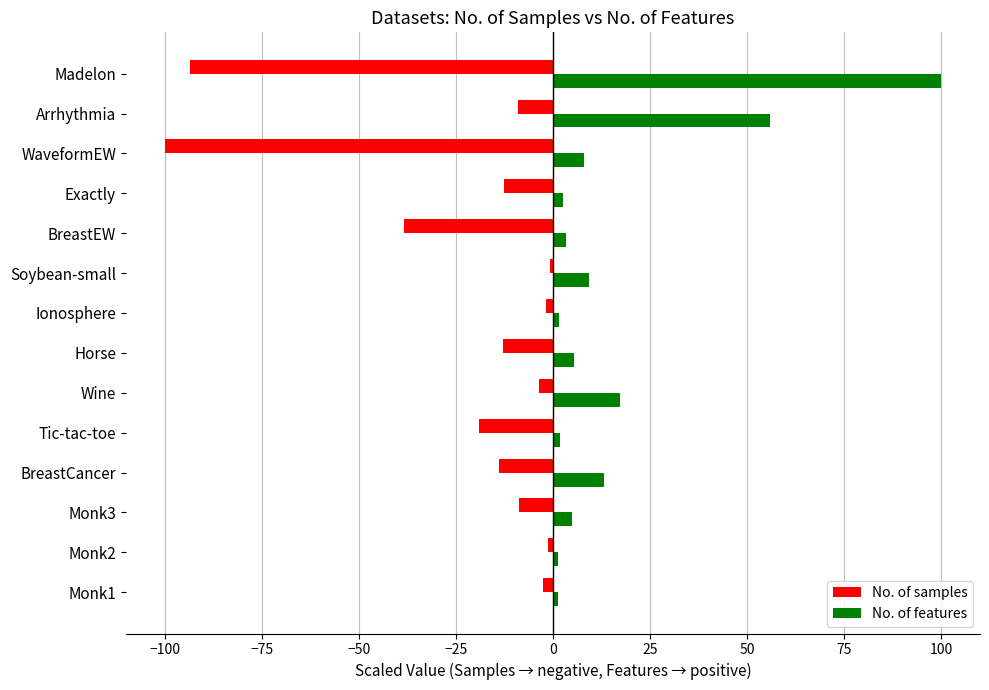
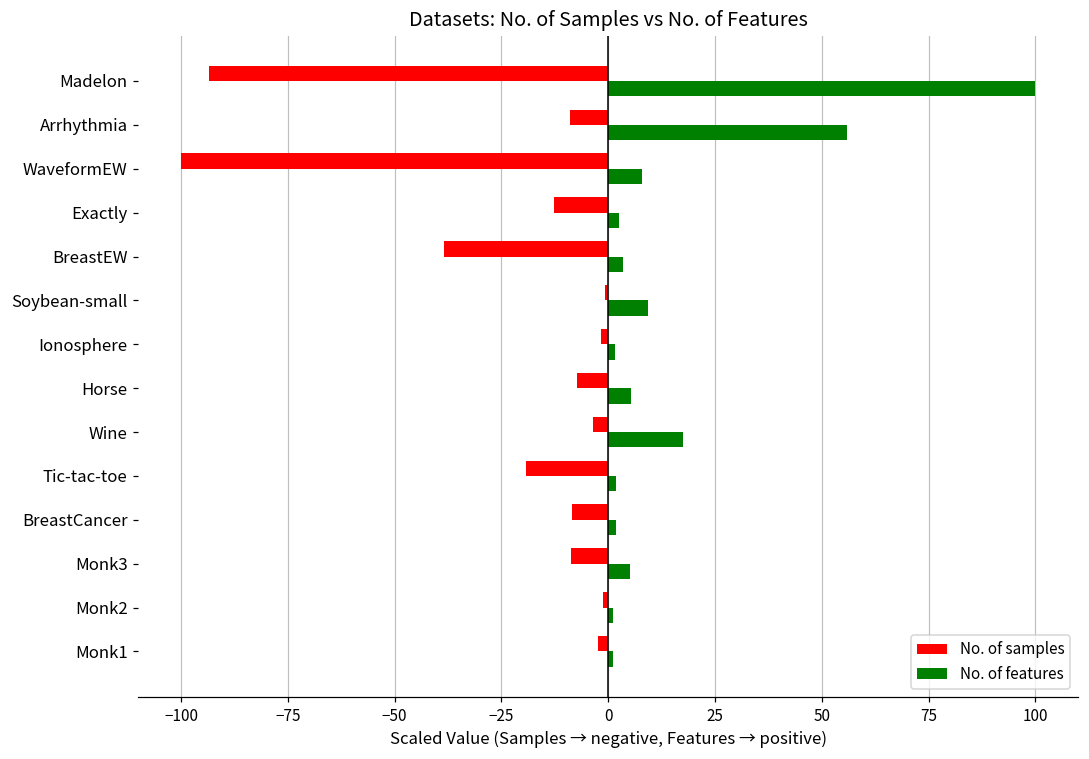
  {
    "No. of samples": {
      "Madelon": -94,
      "Arrhythmia": -9,
      "WaveformEW": -100,
      "Exactly": -13,
      "BreastEW": -38,
      "Soybean-small": -1,
      "Ionosphere": -2,
-     "Horse": -13,
+     "Horse": -7,
      "Wine": -4,
      "Tic-tac-toe": -19,
-     "BreastCancer": -14,
+     "BreastCancer": -9,
      "Monk3": -9,
      "Monk2": -1,
      "Monk1": -2
    },
    "No. of features": {
      "Madelon": 100,
      "Arrhythmia": 56,
      "WaveformEW": 8,
      "Exactly": 3,
      "BreastEW": 3,
      "Soybean-small": 9,
      "Ionosphere": 2,
      "Horse": 5,
      "Wine": 17,
      "Tic-tac-toe": 2,
-     "BreastCancer": 13,
+     "BreastCancer": 2,
      "Monk3": 5,
      "Monk2": 1,
      "Monk1": 1
    }
  }
